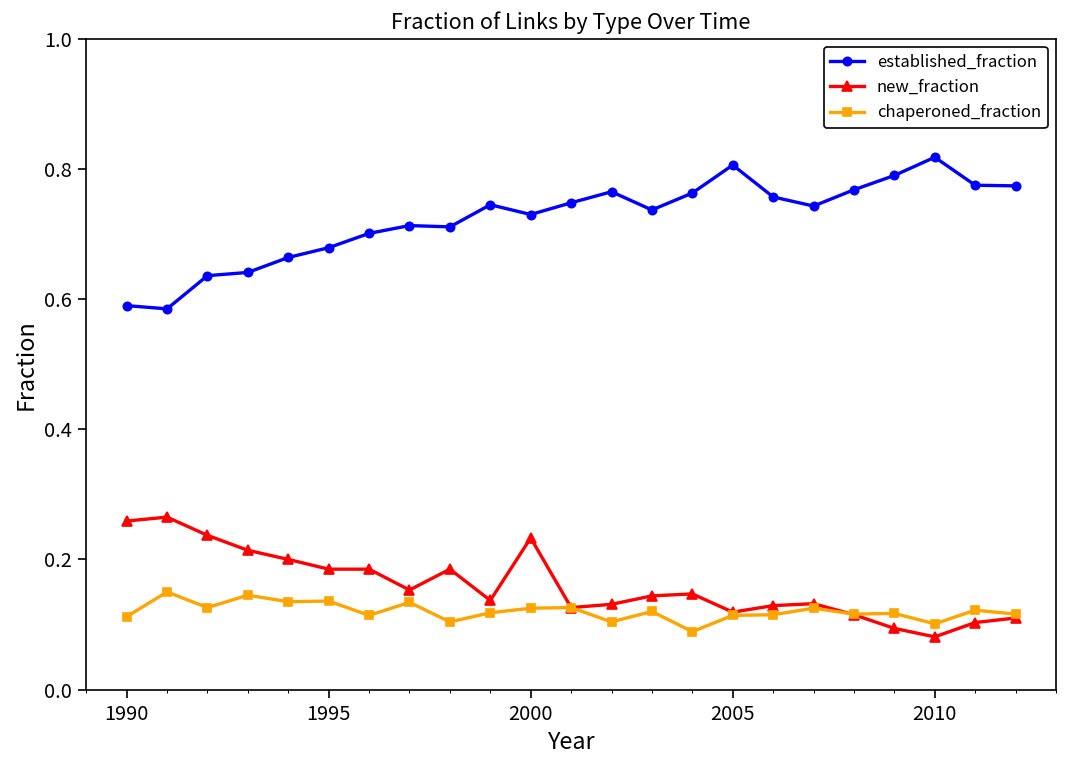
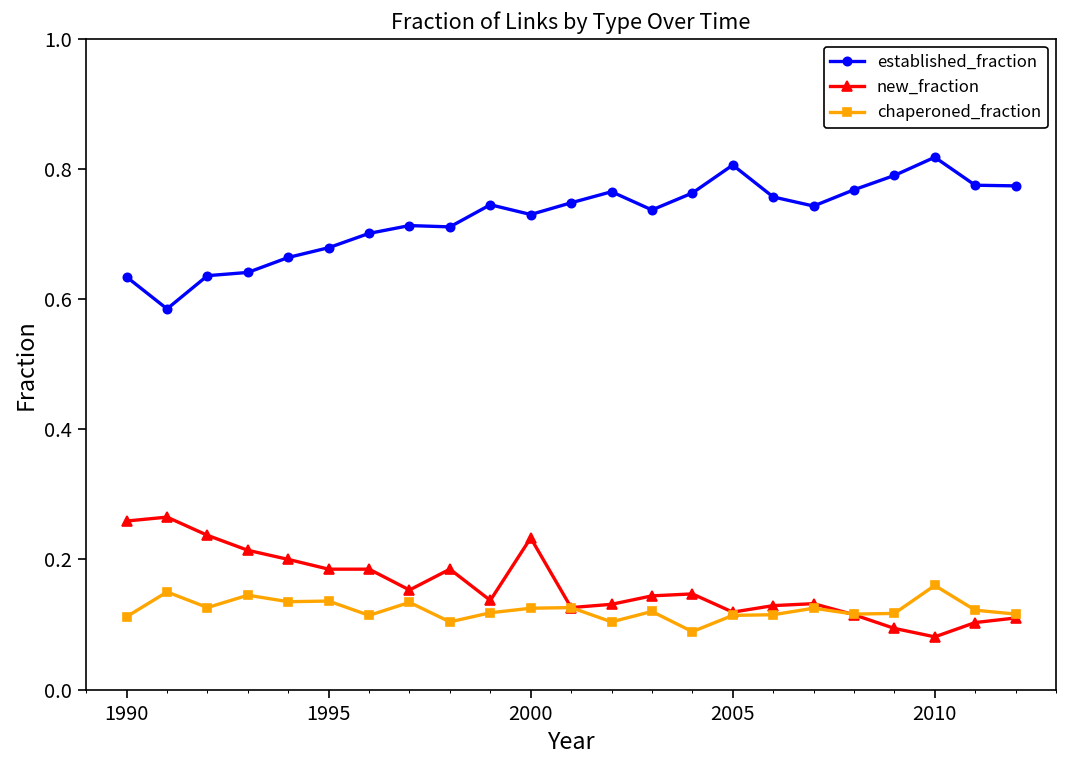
  {
    "established_fraction": {
-     "1990": 0.59,
+     "1990": 0.63,
      "1995": 0.68,
      "2000": 0.73,
      "2005": 0.81,
      "2010": 0.82
    },
    "new_fraction": {
      "1990": 0.26,
      "1995": 0.19,
      "2000": 0.23,
      "2005": 0.12,
      "2010": 0.08
    },
    "chaperoned_fraction": {
      "1990": 0.11,
      "1995": 0.14,
      "2000": 0.13,
      "2005": 0.11,
-     "2010": 0.10
+     "2010": 0.16
    }
  }
